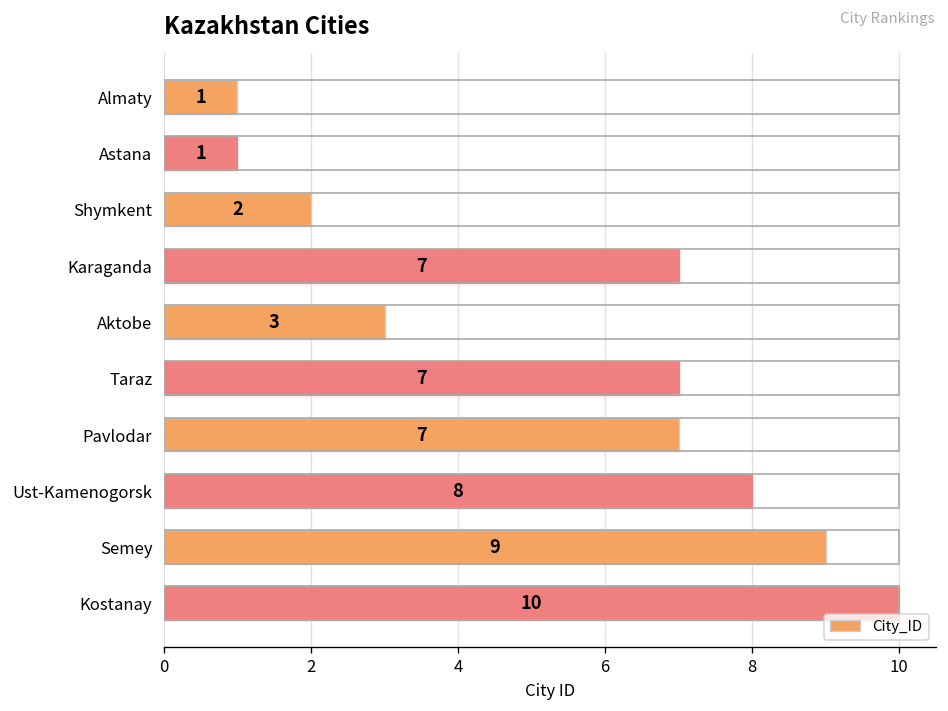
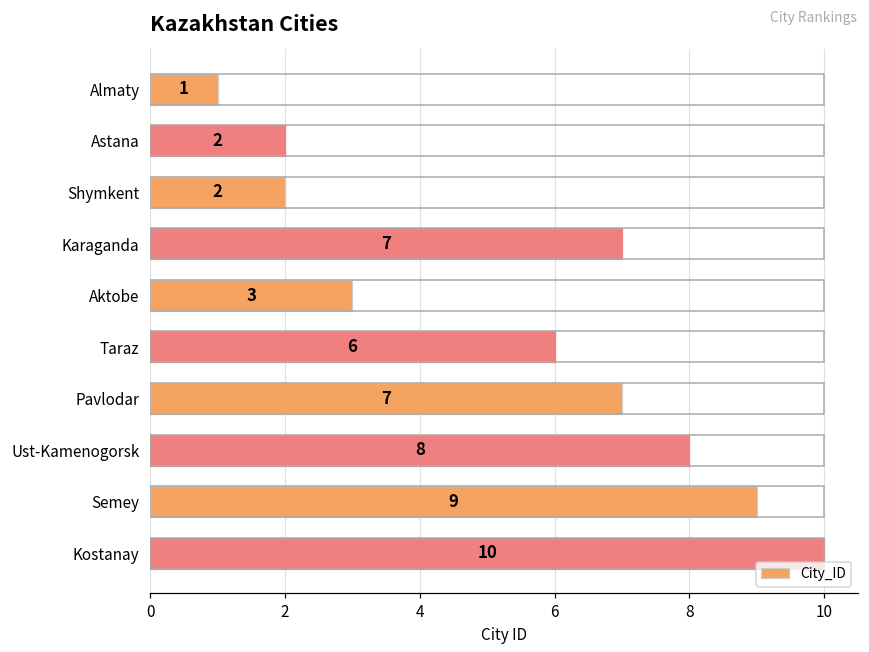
  {
    "City_ID": {
-     "Astana": 1,
-     "Taraz": 7,
+     "Astana": 2,
+     "Taraz": 6,
      "Kostanay": 10
    }
  }
